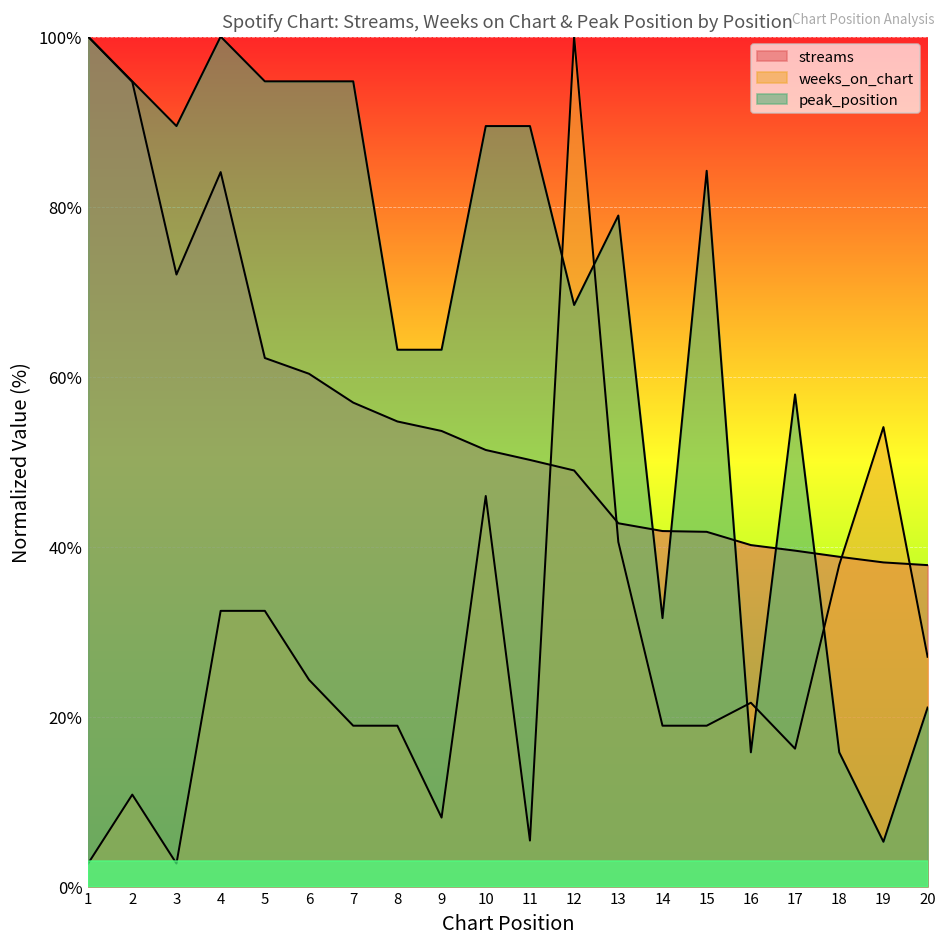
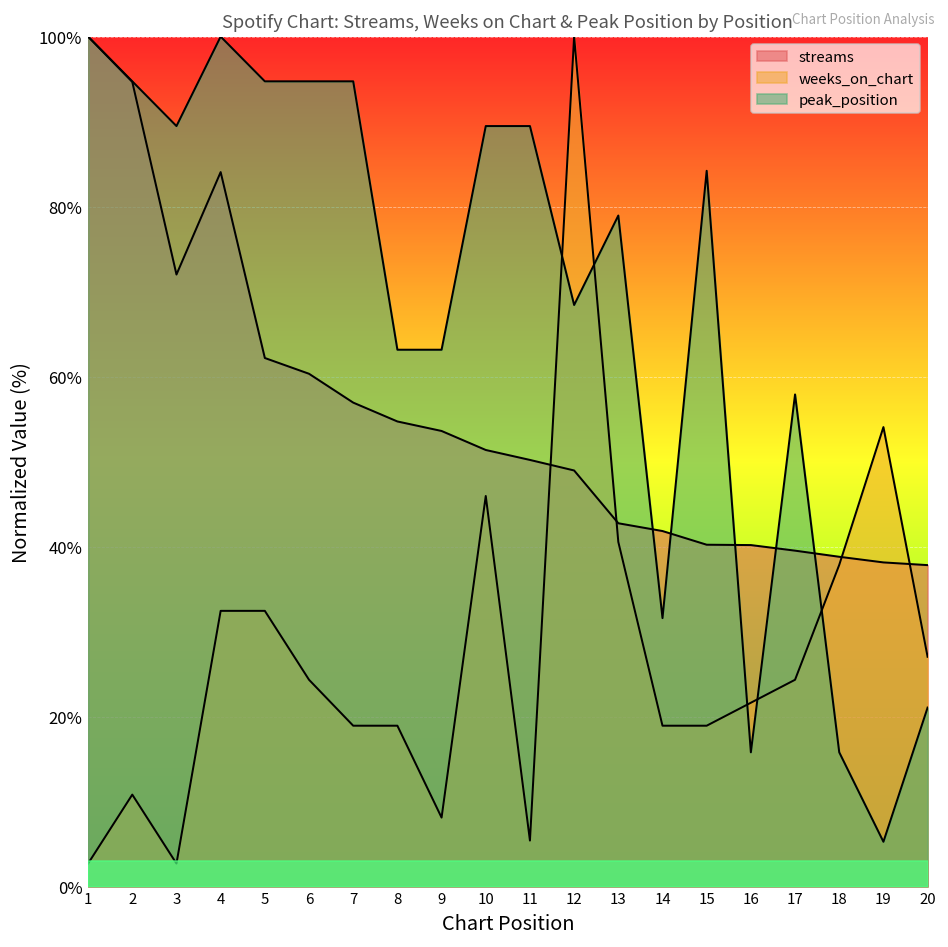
  {
    "streams": {
      "3": "72%",
      "4": "84%",
      "5": "62%",
      "6": "60%",
      "7": "57%",
      "8": "55%",
      "9": "54%",
      "10": "51%",
      "11": "50%",
      "12": "49%",
      "13": "43%",
      "14": "42%",
-     "15": "42%",
+     "15": "40%",
      "16": "40%",
      "17": "40%",
      "18": "39%",
      "19": "38%",
      "20": "38%"
    },
    "weeks_on_chart": {
      "2": "11%",
      "4": "32%",
      "5": "32%",
      "6": "24%",
      "7": "19%",
      "8": "19%",
      "9": "8%",
      "10": "46%",
      "11": "5%",
      "12": "100%",
      "13": "41%",
      "14": "19%",
      "15": "19%",
      "16": "22%",
-     "17": "16%",
+     "17": "24%",
      "18": "38%",
      "19": "54%",
      "20": "27%"
    },
    "peak_position": {
      "3": "89%",
      "4": "100%",
      "5": "95%",
      "6": "95%",
      "7": "95%",
      "8": "63%",
      "9": "63%",
      "10": "89%",
      "11": "89%",
      "12": "68%",
      "13": "79%",
      "14": "32%",
      "15": "84%",
      "16": "16%",
      "17": "58%",
      "18": "16%",
      "19": "5%",
      "20": "21%"
    }
  }
